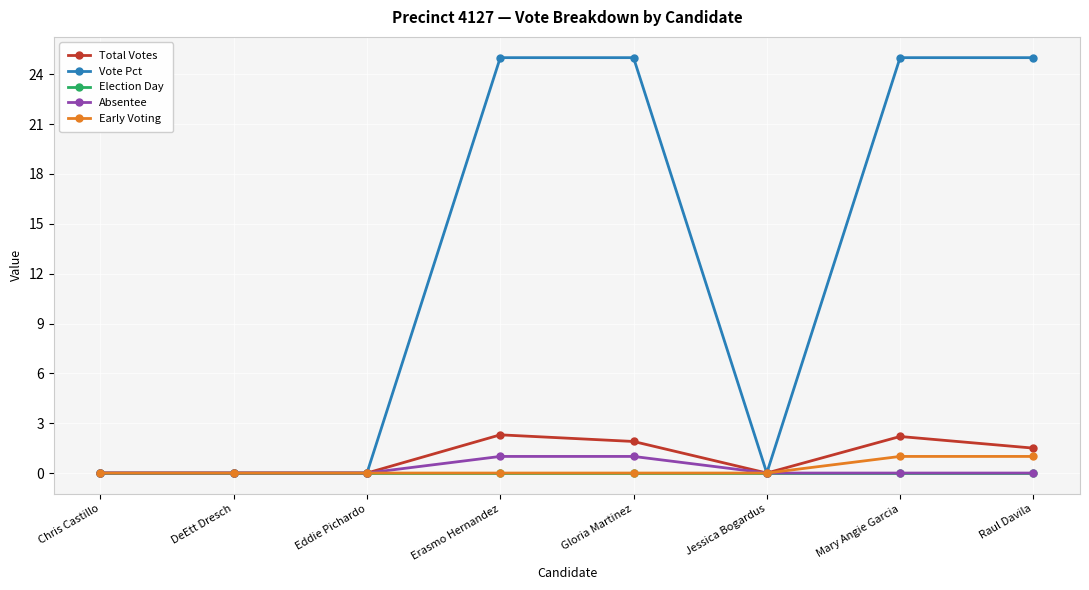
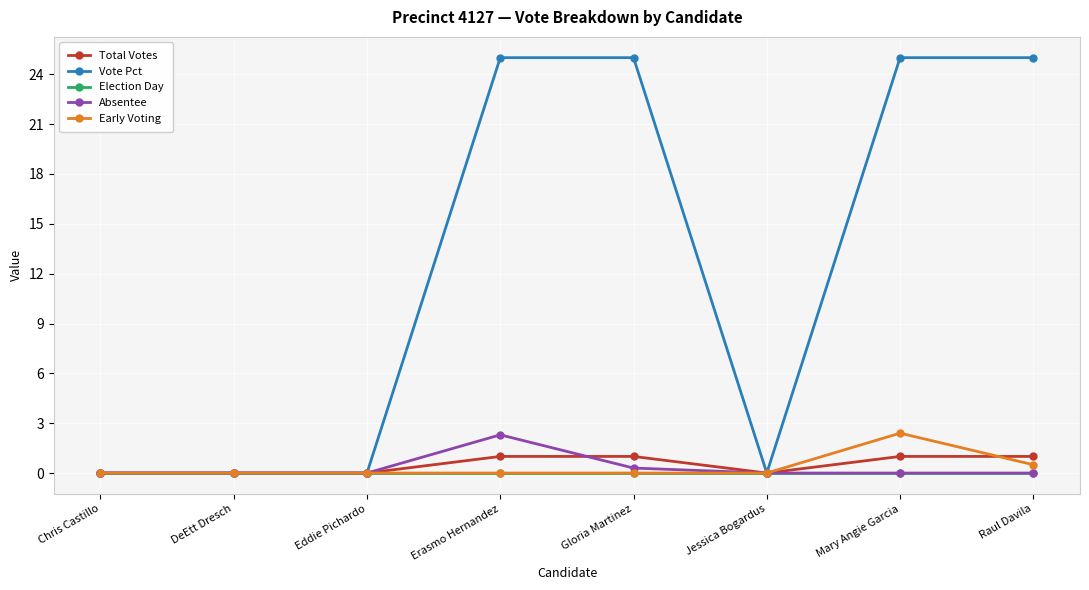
  {
    "Total Votes": {
-     "Erasmo Hernandez": 2.3,
-     "Gloria Martinez": 1.9,
-     "Mary Angie Garcia": 2.2,
-     "Raul Davila": 1.5
+     "Erasmo Hernandez": 1.0,
+     "Gloria Martinez": 1.0,
+     "Mary Angie Garcia": 1.0,
+     "Raul Davila": 1.0
    },
    "Vote Pct": {
      "Erasmo Hernandez": 25.0,
      "Gloria Martinez": 25.0,
      "Mary Angie Garcia": 25.0,
      "Raul Davila": 25.0
    },
    "Absentee": {
-     "Erasmo Hernandez": 1.0,
-     "Gloria Martinez": 1.0
+     "Erasmo Hernandez": 2.3,
+     "Gloria Martinez": 0.3
    },
    "Early Voting": {
-     "Mary Angie Garcia": 1.0,
-     "Raul Davila": 1.0
+     "Mary Angie Garcia": 2.4,
+     "Raul Davila": 0.5
    }
  }
